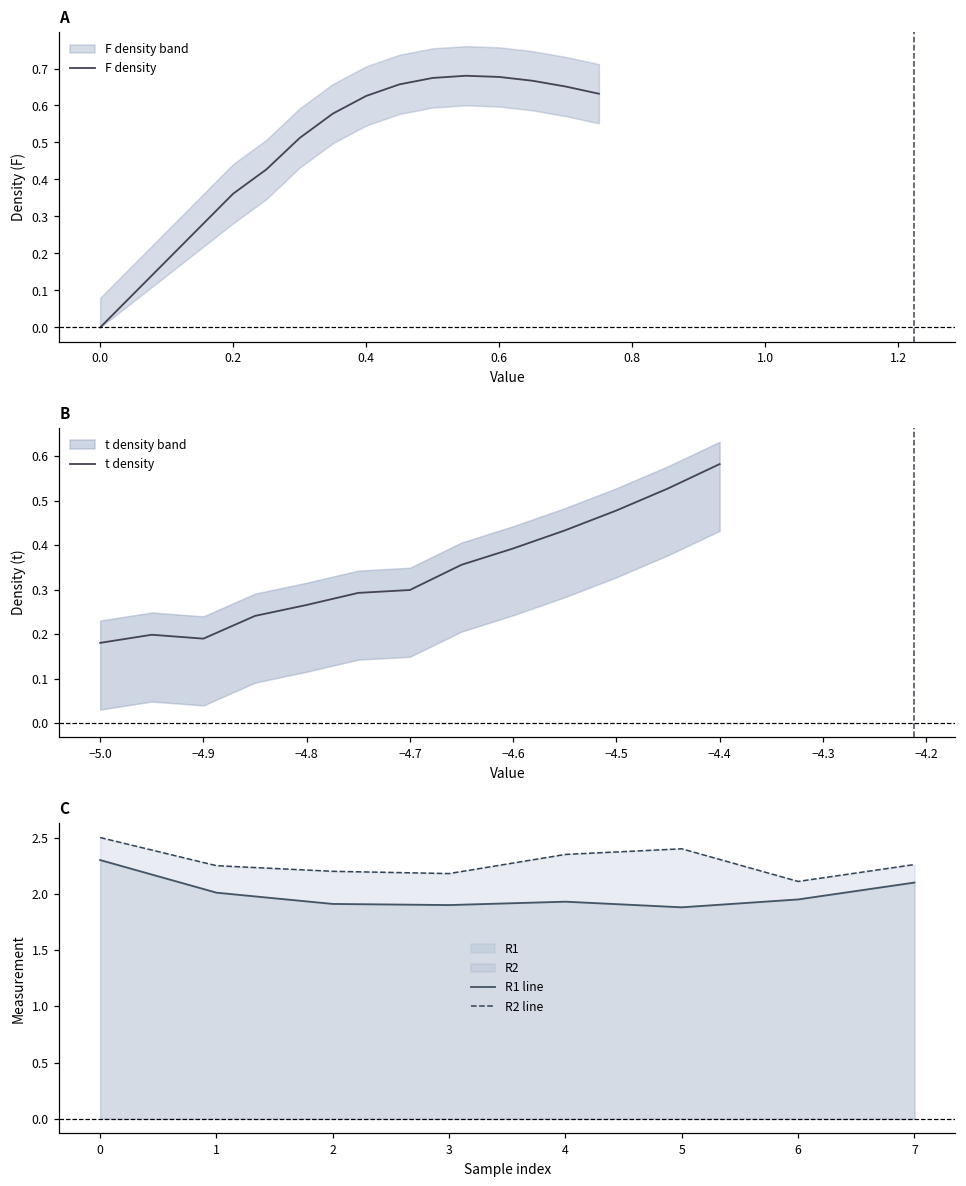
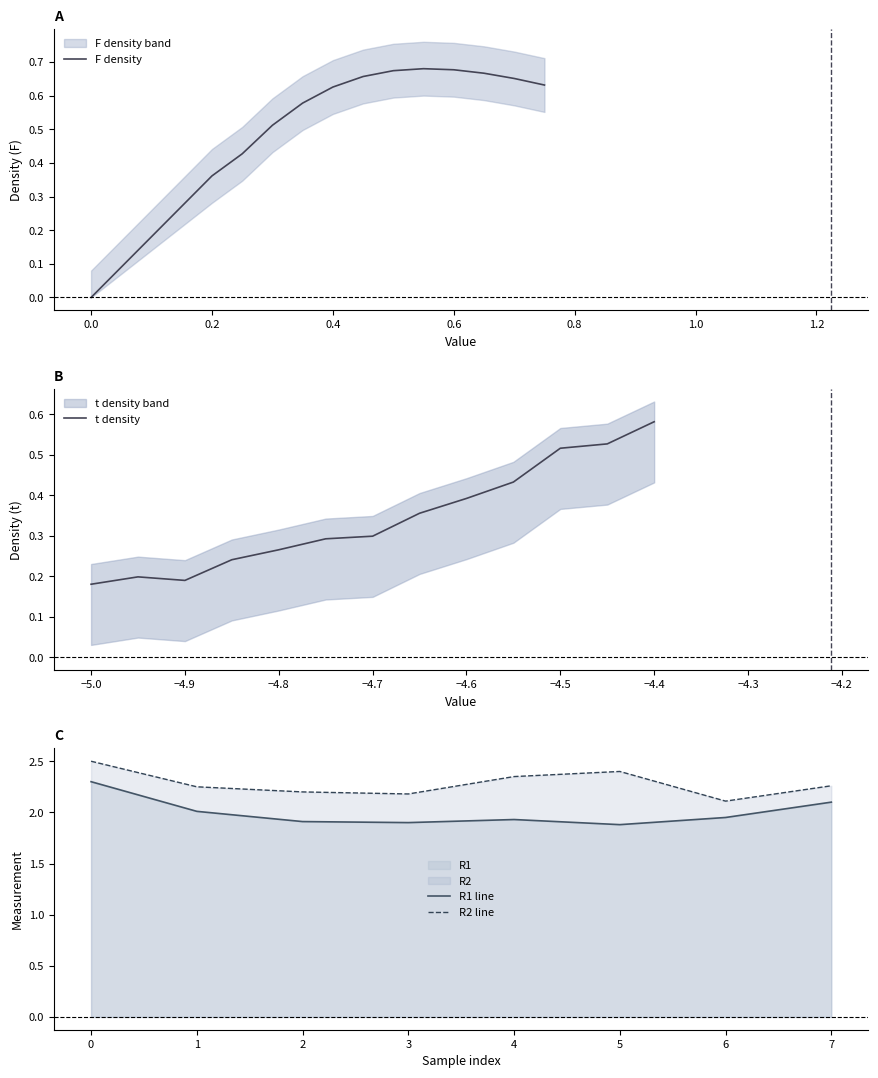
  {
    "A": {
      "F density": {
        "0.0": 0.00,
        "0.2": 0.36,
        "0.4": 0.63,
        "0.6": 0.68
      },
      "F density band": {
        "0.0": 0.08
      }
    },
    "B": {
      "t density": {
        "−5.0": 0.18,
        "−4.9": 0.19,
        "−4.8": 0.27,
        "−4.7": 0.30,
        "−4.6": 0.39,
-       "−4.5": 0.48,
+       "−4.5": 0.52,
        "−4.4": 0.58
      }
    }
  }
